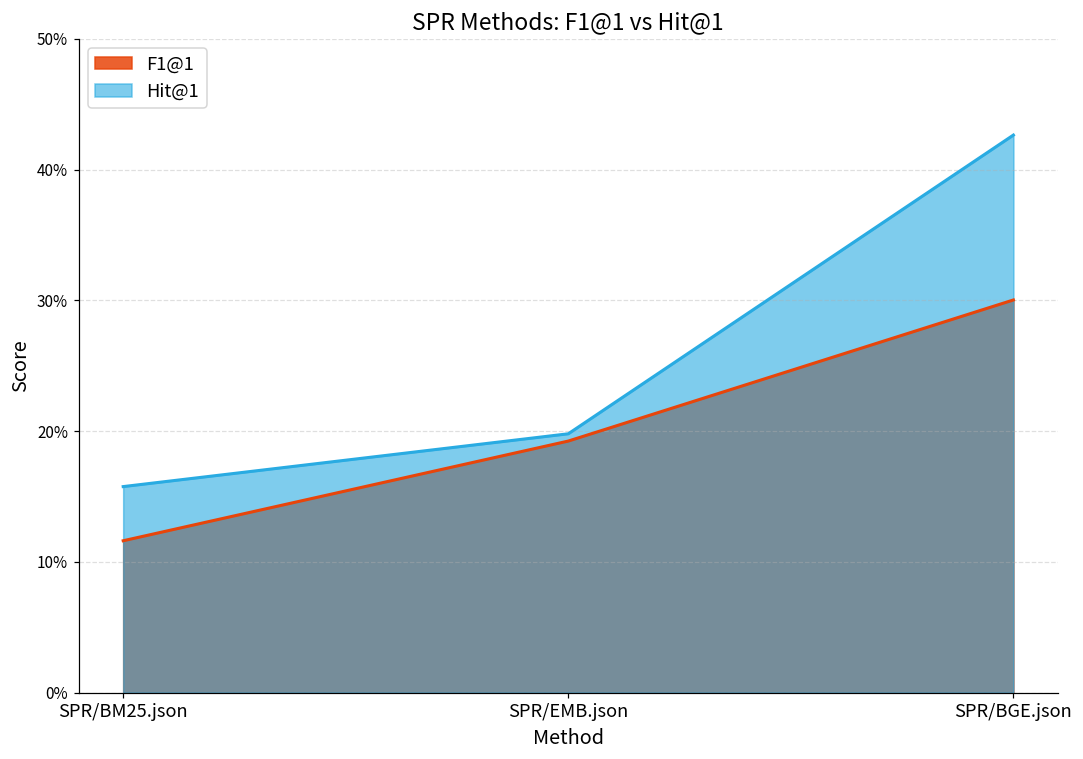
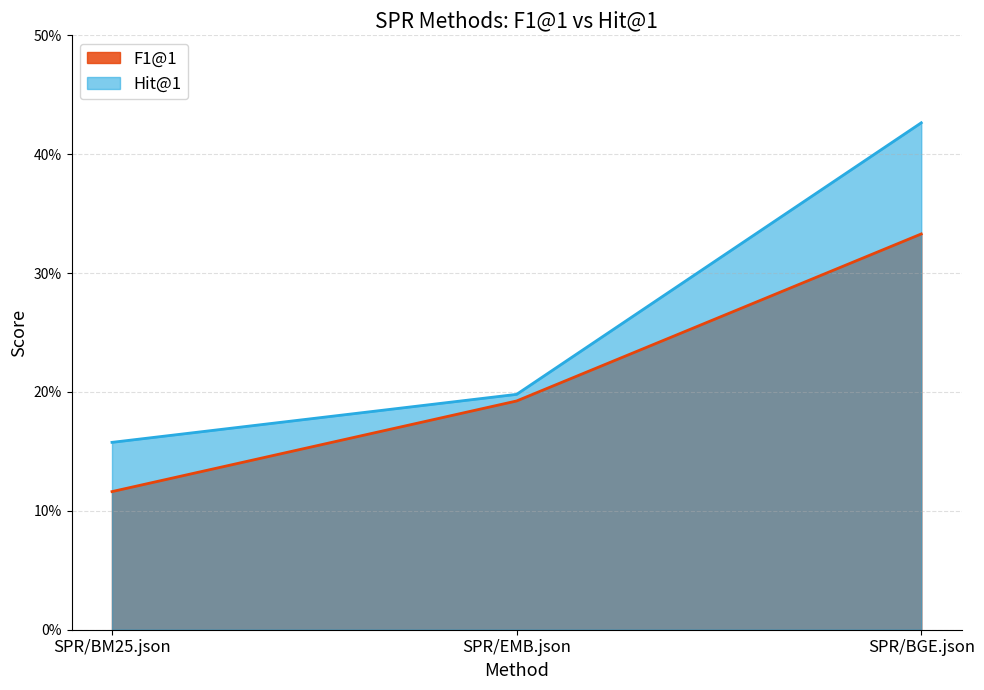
  {
    "F1@1": {
      "SPR/BM25.json": "11.6%",
      "SPR/EMB.json": "19.2%",
-     "SPR/BGE.json": "30.0%"
+     "SPR/BGE.json": "33.3%"
    },
    "Hit@1": {
      "SPR/BM25.json": "15.8%",
      "SPR/EMB.json": "19.8%",
      "SPR/BGE.json": "42.6%"
    }
  }
